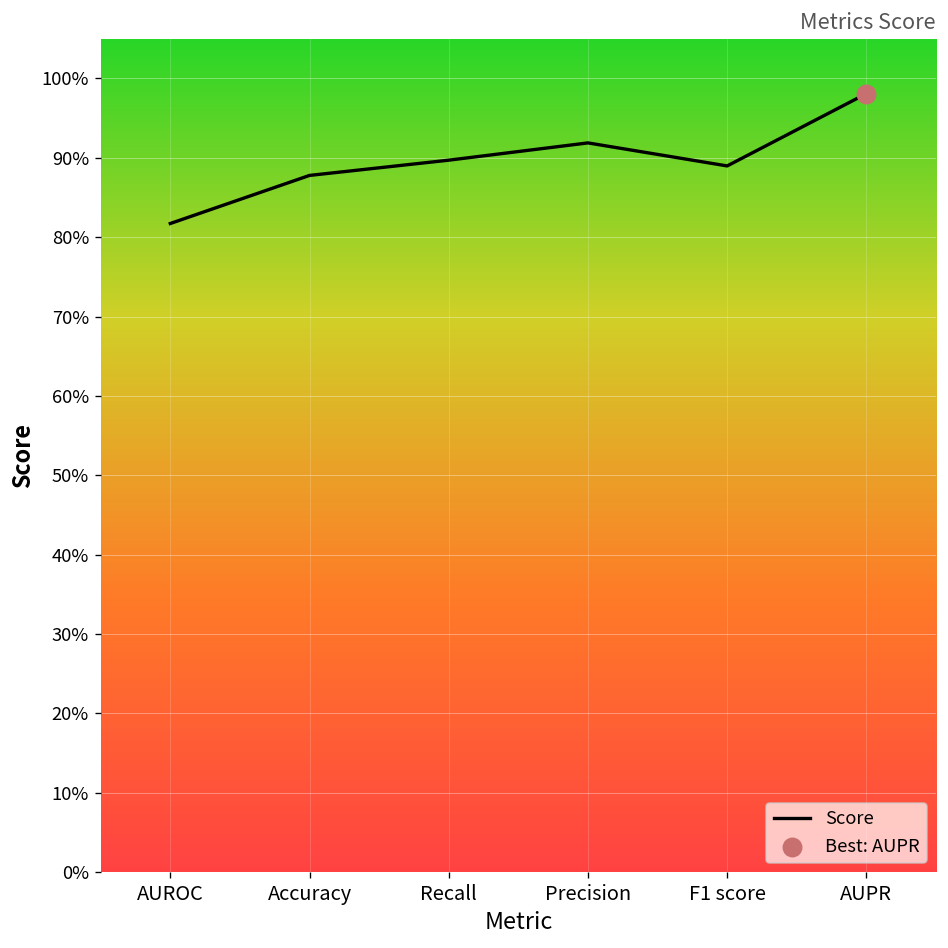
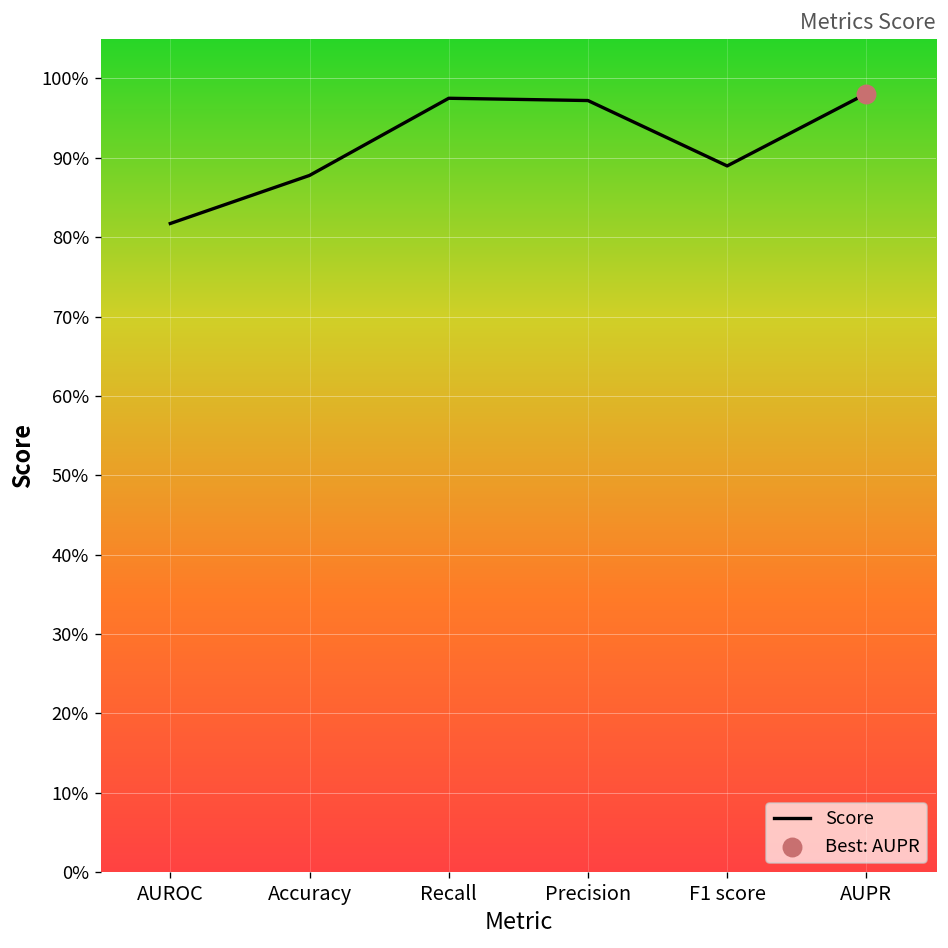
  {
    "Score": {
      "AUROC": "82%",
      "Accuracy": "88%",
-     "Recall": "90%",
-     "Precision": "92%",
+     "Recall": "98%",
+     "Precision": "97%",
      "F1 score": "89%"
    }
  }
